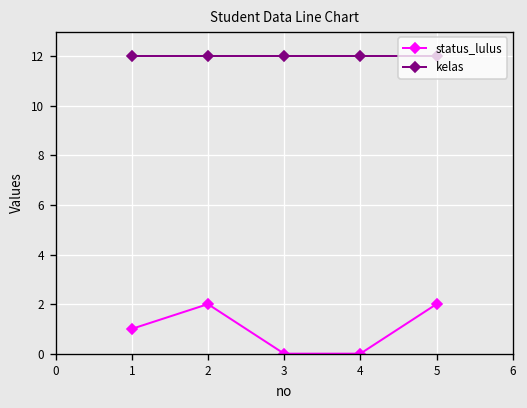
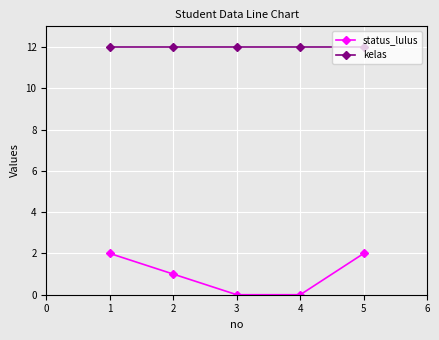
  {
    "status_lulus": {
-     "1": 1,
-     "2": 2,
+     "1": 2,
+     "2": 1,
      "3": 0,
      "4": 0,
      "5": 2
    },
    "kelas": {
      "1": 12,
      "2": 12,
      "3": 12,
      "4": 12
    }
  }
